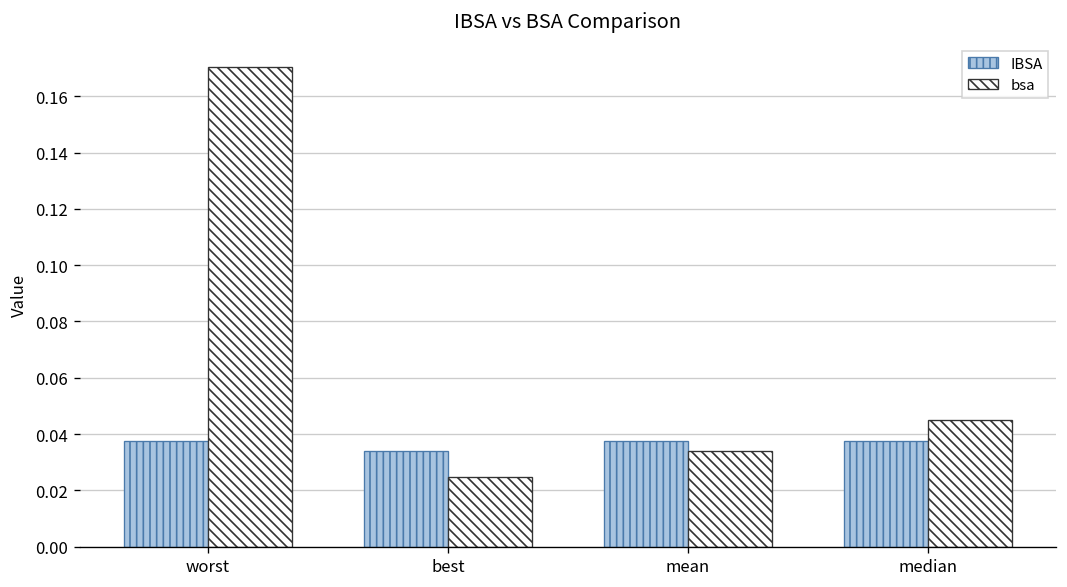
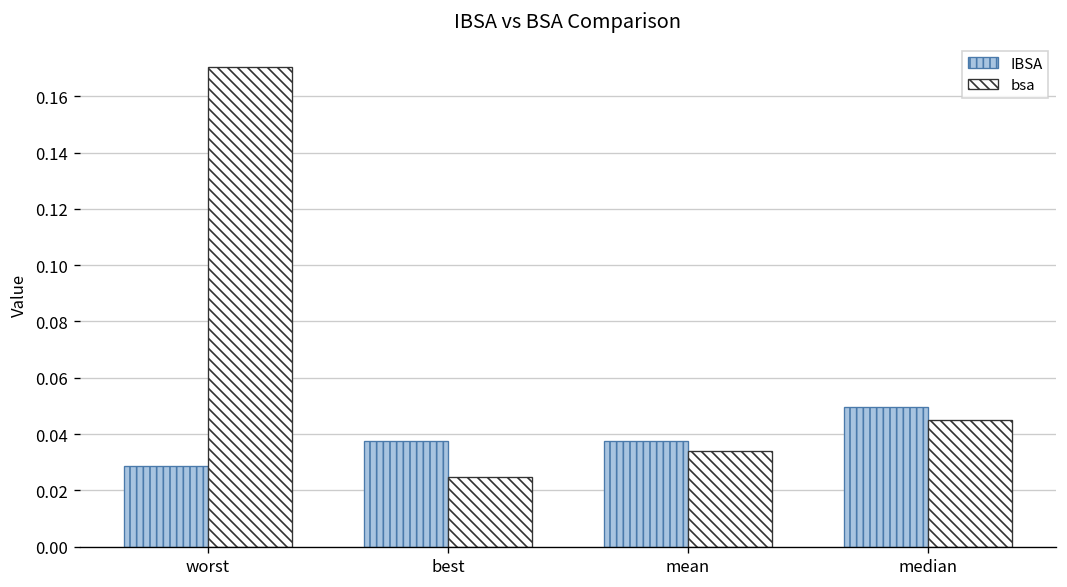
  {
    "IBSA": {
-     "worst": 0.037,
-     "best": 0.034,
+     "worst": 0.029,
+     "best": 0.037,
      "mean": 0.037,
-     "median": 0.037
+     "median": 0.049
    },
    "bsa": {
      "worst": 0.170,
      "best": 0.025,
      "mean": 0.034,
      "median": 0.045
    }
  }
